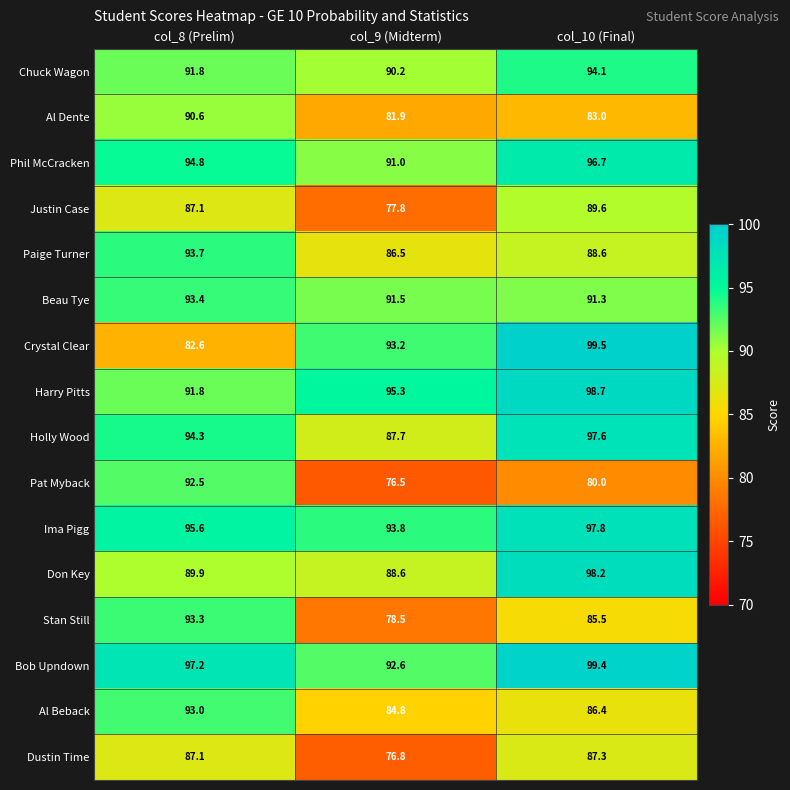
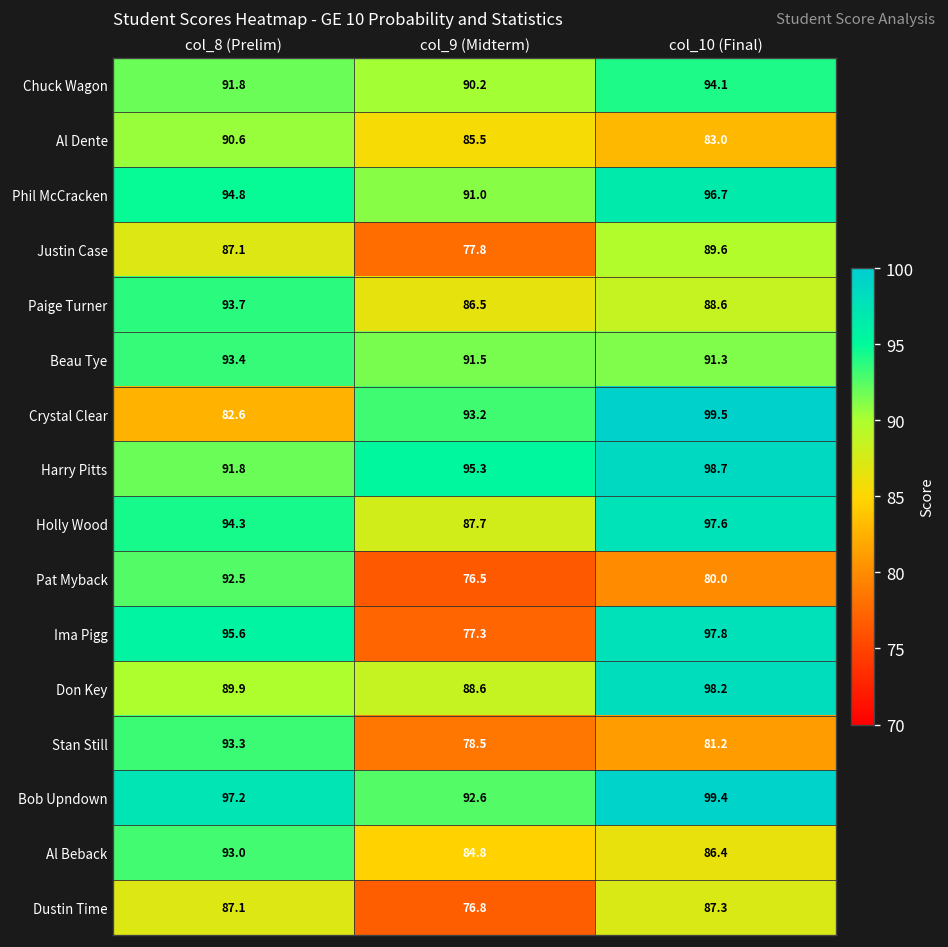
  {
    "Chuck Wagon": {
      "col_8 (Prelim)": 91.8,
      "col_9 (Midterm)": 90.2,
      "col_10 (Final)": 94.1
    },
    "Al Dente": {
      "col_8 (Prelim)": 90.6,
-     "col_9 (Midterm)": 81.9,
+     "col_9 (Midterm)": 85.5,
      "col_10 (Final)": 83.0
    },
    "Phil McCracken": {
      "col_8 (Prelim)": 94.8,
      "col_9 (Midterm)": 91.0,
      "col_10 (Final)": 96.7
    },
    "Justin Case": {
      "col_8 (Prelim)": 87.1,
      "col_9 (Midterm)": 77.8,
      "col_10 (Final)": 89.6
    },
    "Paige Turner": {
      "col_8 (Prelim)": 93.7,
      "col_9 (Midterm)": 86.5,
      "col_10 (Final)": 88.6
    },
    "Beau Tye": {
      "col_8 (Prelim)": 93.4,
      "col_9 (Midterm)": 91.5,
      "col_10 (Final)": 91.3
    },
    "Crystal Clear": {
      "col_8 (Prelim)": 82.6,
      "col_9 (Midterm)": 93.2,
      "col_10 (Final)": 99.5
    },
    "Harry Pitts": {
      "col_8 (Prelim)": 91.8,
      "col_9 (Midterm)": 95.3,
      "col_10 (Final)": 98.7
    },
    "Holly Wood": {
      "col_8 (Prelim)": 94.3,
      "col_9 (Midterm)": 87.7,
      "col_10 (Final)": 97.6
    },
    "Pat Myback": {
      "col_8 (Prelim)": 92.5,
      "col_9 (Midterm)": 76.5,
      "col_10 (Final)": 80.0
    },
    "Ima Pigg": {
      "col_8 (Prelim)": 95.6,
-     "col_9 (Midterm)": 93.8,
+     "col_9 (Midterm)": 77.3,
      "col_10 (Final)": 97.8
    },
    "Don Key": {
      "col_8 (Prelim)": 89.9,
      "col_9 (Midterm)": 88.6,
      "col_10 (Final)": 98.2
    },
    "Stan Still": {
      "col_8 (Prelim)": 93.3,
      "col_9 (Midterm)": 78.5,
-     "col_10 (Final)": 85.5
+     "col_10 (Final)": 81.2
    },
    "Bob Upndown": {
      "col_8 (Prelim)": 97.2,
      "col_9 (Midterm)": 92.6,
      "col_10 (Final)": 99.4
    },
    "Al Beback": {
      "col_8 (Prelim)": 93.0,
      "col_9 (Midterm)": 84.8,
      "col_10 (Final)": 86.4
    },
    "Dustin Time": {
      "col_8 (Prelim)": 87.1,
      "col_9 (Midterm)": 76.8,
      "col_10 (Final)": 87.3
    }
  }
